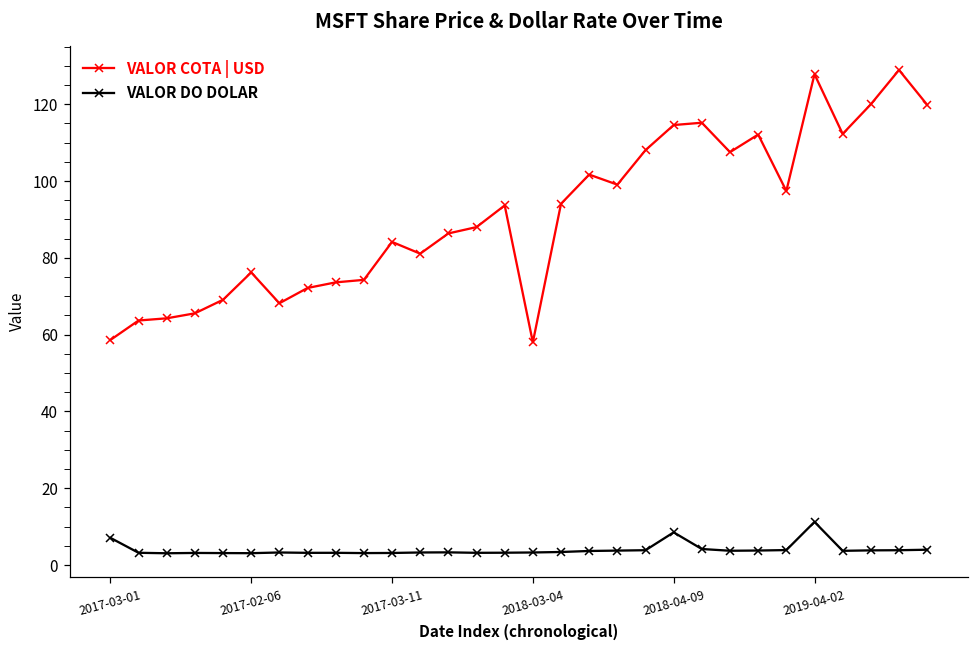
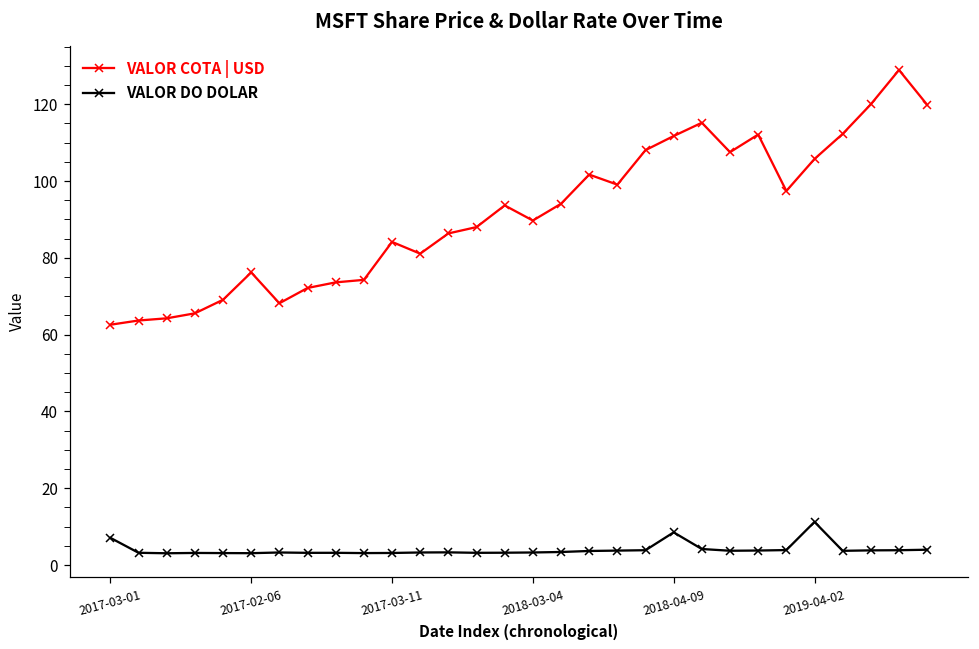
  {
    "VALOR COTA | USD": {
-     "2017-03-01": 59,
+     "2017-03-01": 63,
      "2017-02-06": 76,
      "2017-03-11": 84,
-     "2018-03-04": 58,
-     "2018-04-09": 115,
-     "2019-04-02": 128
+     "2018-03-04": 90,
+     "2018-04-09": 112,
+     "2019-04-02": 106
    },
    "VALOR DO DOLAR": {
      "2017-03-01": 7,
      "2017-02-06": 3,
      "2017-03-11": 3,
      "2018-03-04": 3,
      "2018-04-09": 9,
      "2019-04-02": 11
    }
  }
